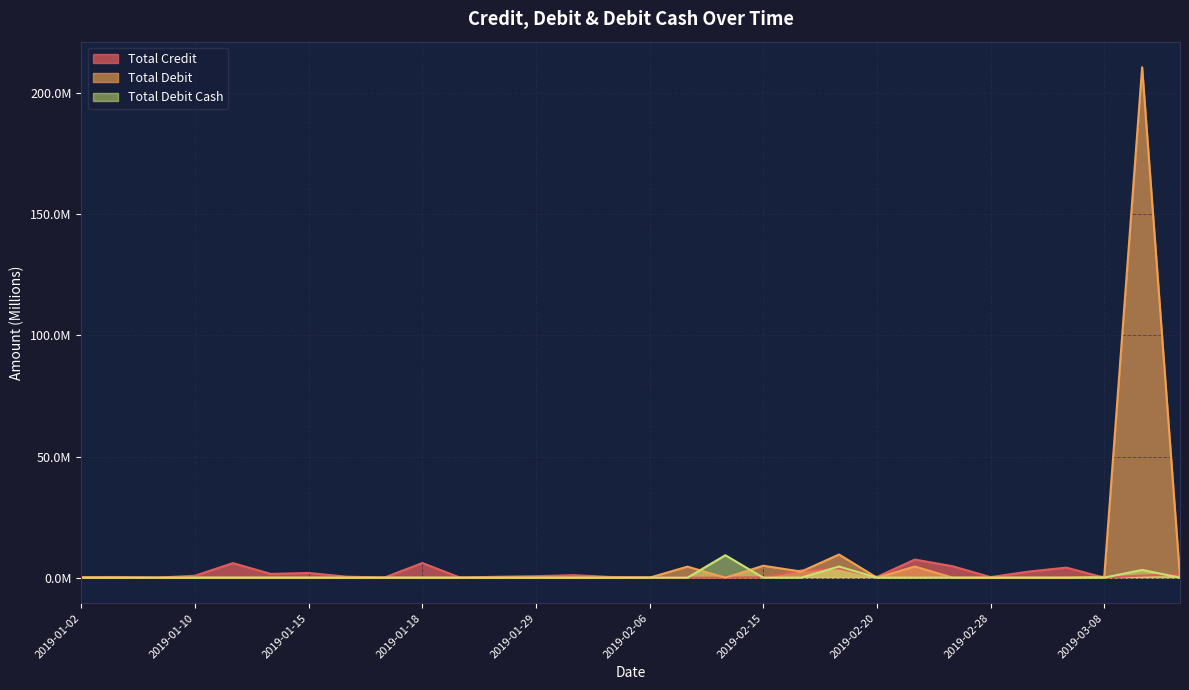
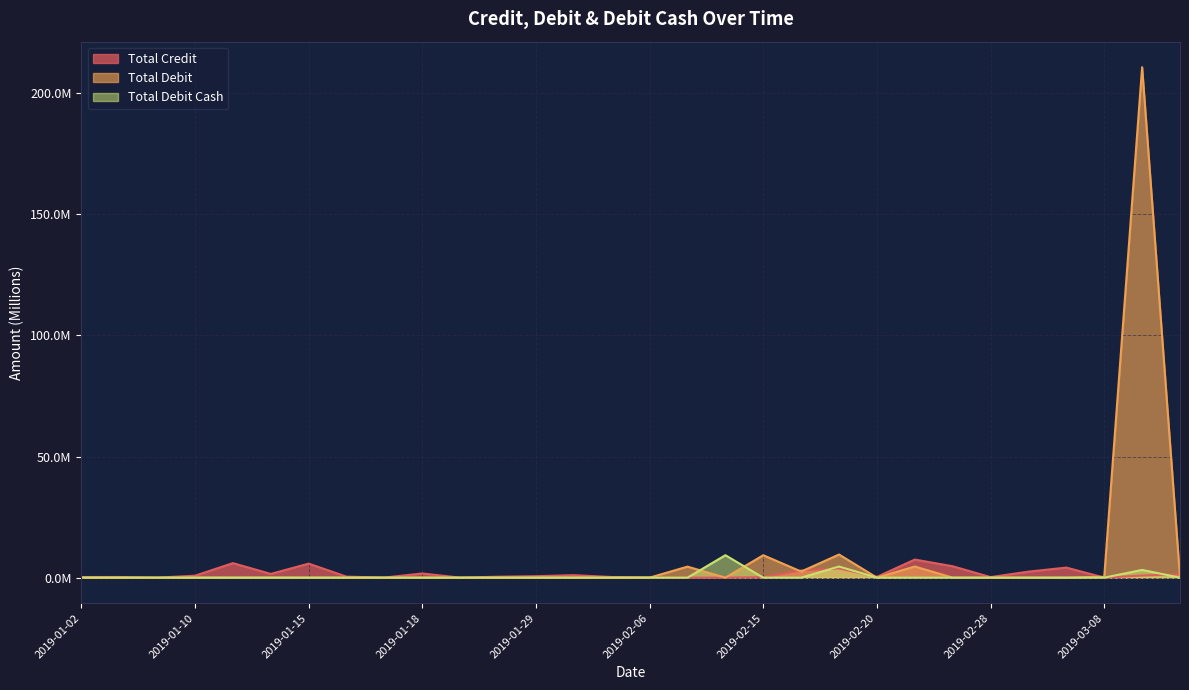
  {
    "Total Credit": {
-     "2019-01-15": 2000000,
-     "2019-01-18": 6000000
+     "2019-01-15": 6000000,
+     "2019-01-18": 2000000
    },
    "Total Debit": {
-     "2019-02-15": 5000000
+     "2019-02-15": 9000000
    }
  }
